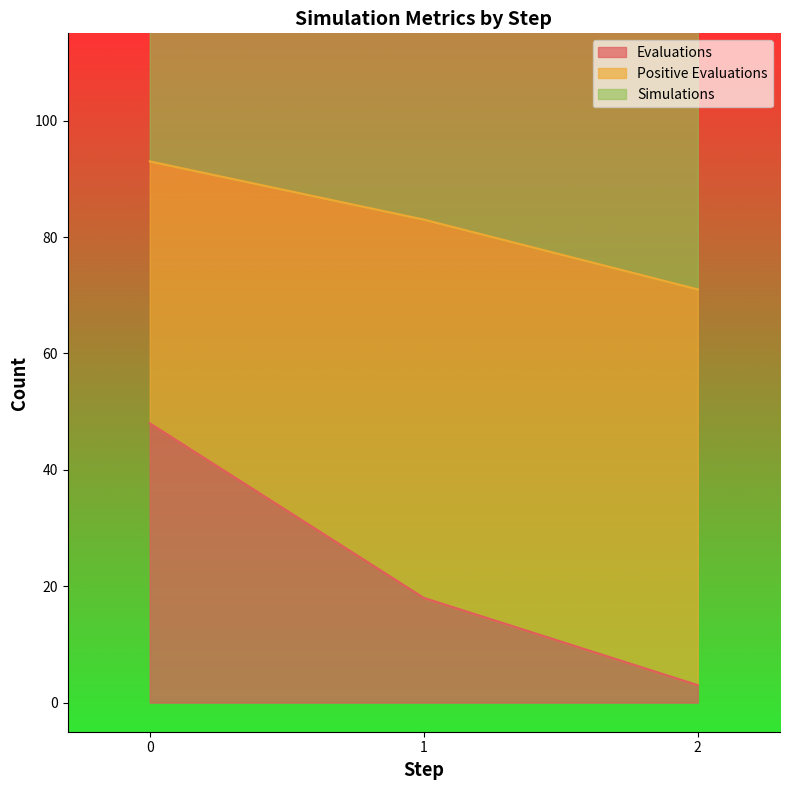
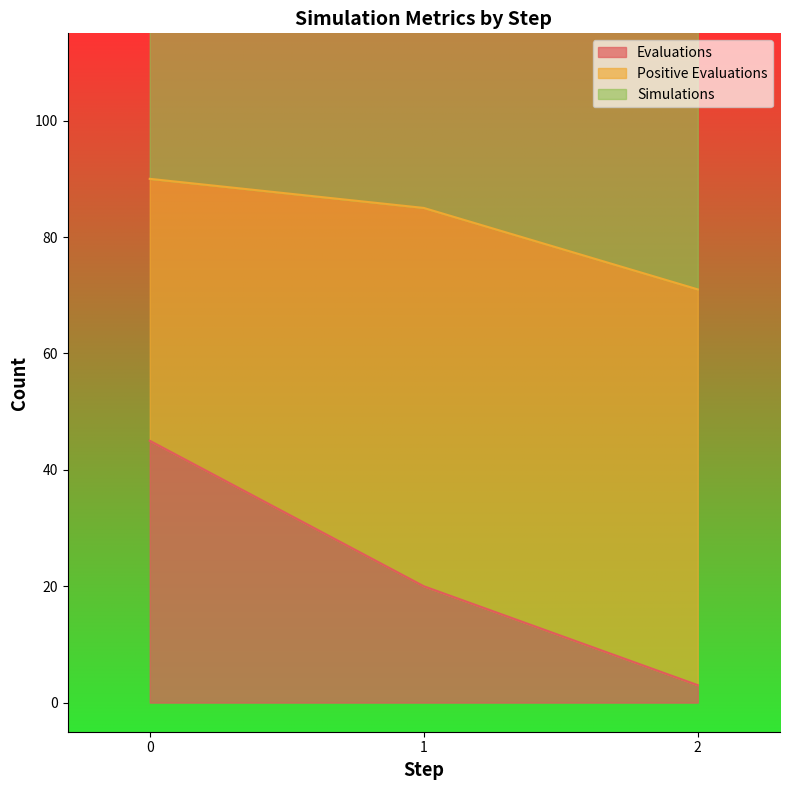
  {
    "Evaluations": {
-     "0": 48,
-     "1": 18,
+     "0": 45,
+     "1": 20,
      "2": 3
    },
    "Positive Evaluations": {
      "0": 45,
      "1": 65,
      "2": 68
    }
  }
